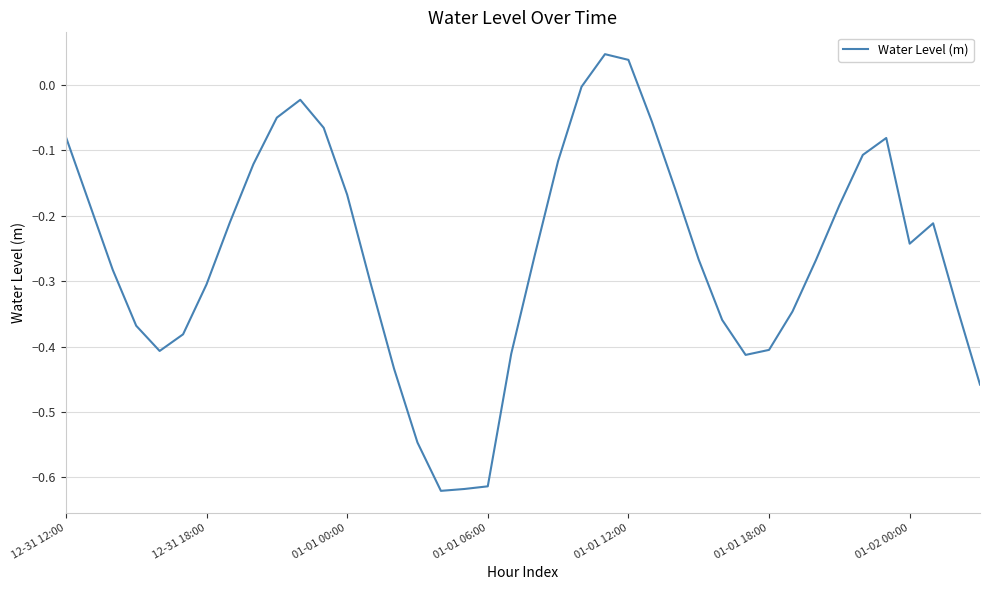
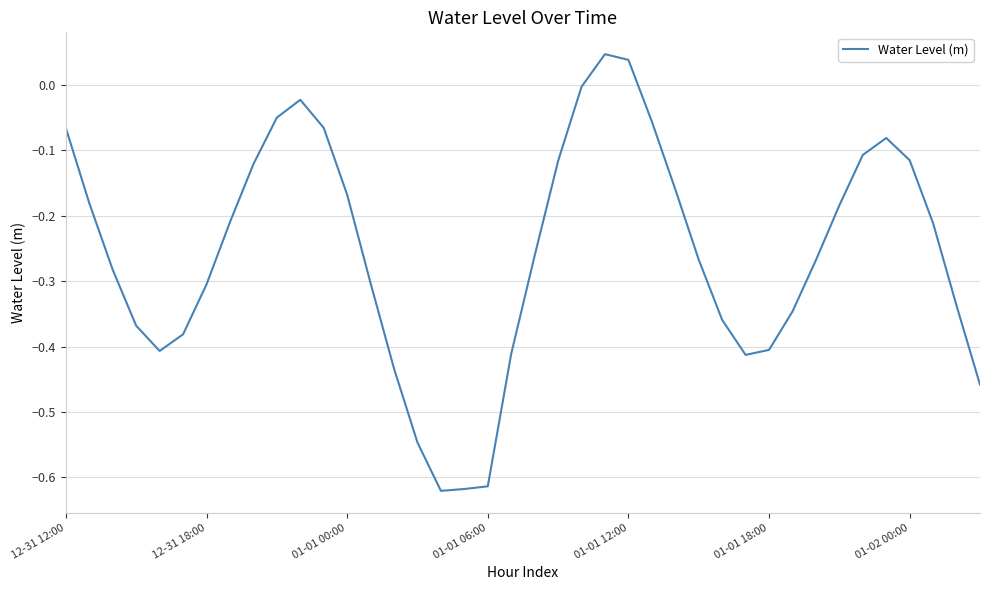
  {
-   "12-31 12:00": -0.08,
+   "12-31 12:00": -0.07,
    "12-31 18:00": -0.30,
    "01-01 00:00": -0.17,
    "01-01 06:00": -0.61,
    "01-01 12:00": 0.04,
    "01-01 18:00": -0.41,
-   "01-02 00:00": -0.24
+   "01-02 00:00": -0.12
  }
